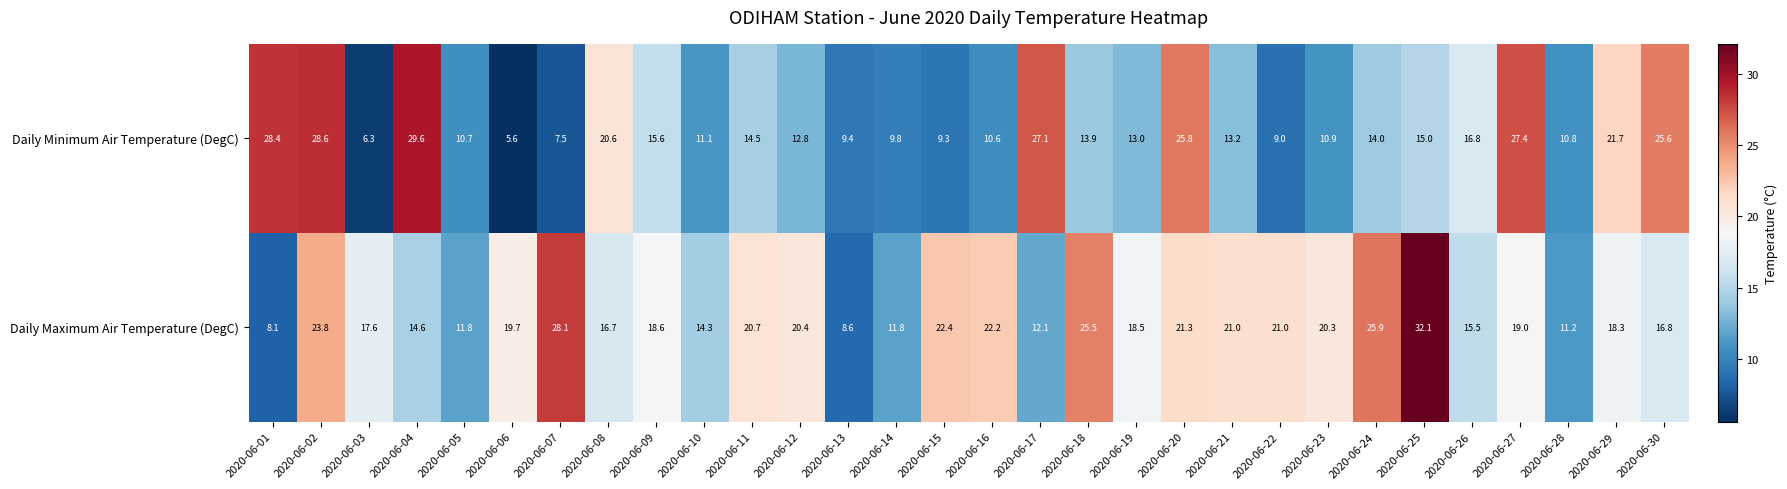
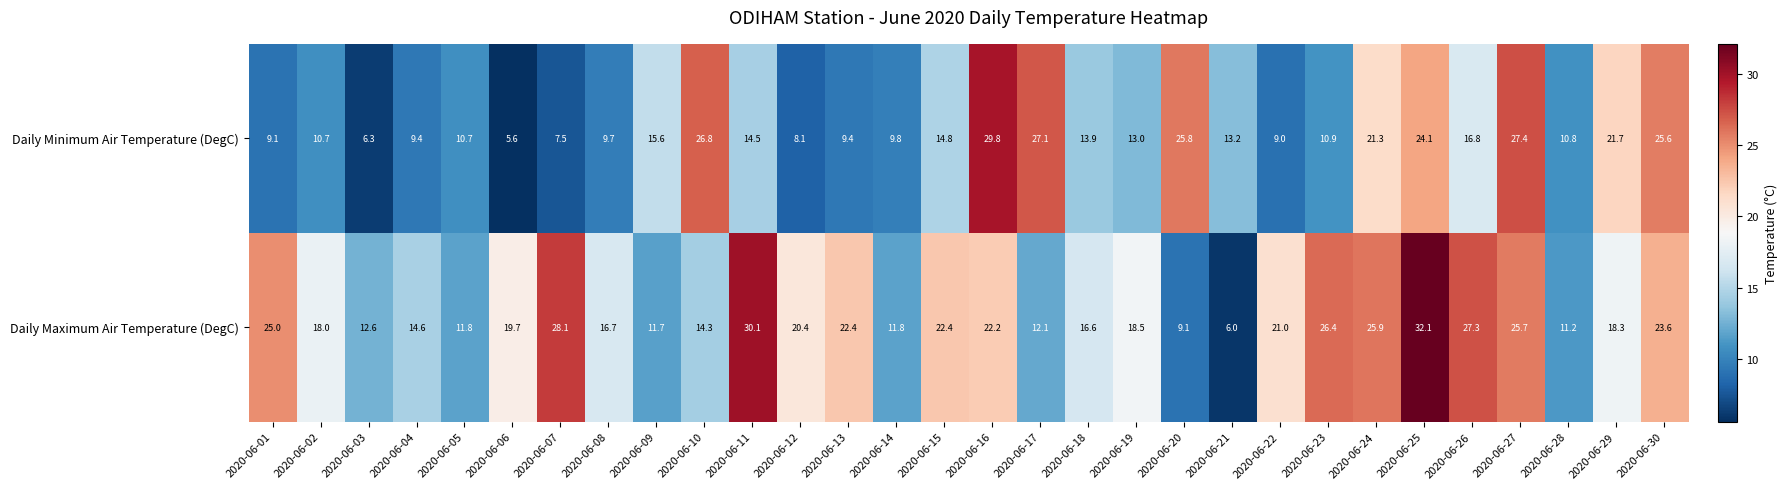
  {
    "Daily Minimum Air Temperature (DegC)": {
-     "2020-06-01": 28.4,
-     "2020-06-02": 28.6,
+     "2020-06-01": 9.1,
+     "2020-06-02": 10.7,
      "2020-06-03": 6.3,
-     "2020-06-04": 29.6,
+     "2020-06-04": 9.4,
      "2020-06-05": 10.7,
      "2020-06-06": 5.6,
      "2020-06-07": 7.5,
-     "2020-06-08": 20.6,
+     "2020-06-08": 9.7,
      "2020-06-09": 15.6,
-     "2020-06-10": 11.1,
+     "2020-06-10": 26.8,
      "2020-06-11": 14.5,
-     "2020-06-12": 12.8,
+     "2020-06-12": 8.1,
      "2020-06-13": 9.4,
      "2020-06-14": 9.8,
-     "2020-06-15": 9.3,
-     "2020-06-16": 10.6,
+     "2020-06-15": 14.8,
+     "2020-06-16": 29.8,
      "2020-06-17": 27.1,
      "2020-06-18": 13.9,
      "2020-06-19": 13.0,
      "2020-06-20": 25.8,
      "2020-06-21": 13.2,
      "2020-06-22": 9.0,
      "2020-06-23": 10.9,
-     "2020-06-24": 14.0,
-     "2020-06-25": 15.0,
+     "2020-06-24": 21.3,
+     "2020-06-25": 24.1,
      "2020-06-26": 16.8,
      "2020-06-27": 27.4,
      "2020-06-28": 10.8,
      "2020-06-29": 21.7,
      "2020-06-30": 25.6
    },
    "Daily Maximum Air Temperature (DegC)": {
-     "2020-06-01": 8.1,
-     "2020-06-02": 23.8,
-     "2020-06-03": 17.6,
+     "2020-06-01": 25.0,
+     "2020-06-02": 18.0,
+     "2020-06-03": 12.6,
      "2020-06-04": 14.6,
      "2020-06-05": 11.8,
      "2020-06-06": 19.7,
      "2020-06-07": 28.1,
      "2020-06-08": 16.7,
-     "2020-06-09": 18.6,
+     "2020-06-09": 11.7,
      "2020-06-10": 14.3,
-     "2020-06-11": 20.7,
+     "2020-06-11": 30.1,
      "2020-06-12": 20.4,
-     "2020-06-13": 8.6,
+     "2020-06-13": 22.4,
      "2020-06-14": 11.8,
      "2020-06-15": 22.4,
      "2020-06-16": 22.2,
      "2020-06-17": 12.1,
-     "2020-06-18": 25.5,
+     "2020-06-18": 16.6,
      "2020-06-19": 18.5,
-     "2020-06-20": 21.3,
-     "2020-06-21": 21.0,
+     "2020-06-20": 9.1,
+     "2020-06-21": 6.0,
      "2020-06-22": 21.0,
-     "2020-06-23": 20.3,
+     "2020-06-23": 26.4,
      "2020-06-24": 25.9,
      "2020-06-25": 32.1,
-     "2020-06-26": 15.5,
-     "2020-06-27": 19.0,
+     "2020-06-26": 27.3,
+     "2020-06-27": 25.7,
      "2020-06-28": 11.2,
      "2020-06-29": 18.3,
-     "2020-06-30": 16.8
+     "2020-06-30": 23.6
    }
  }
